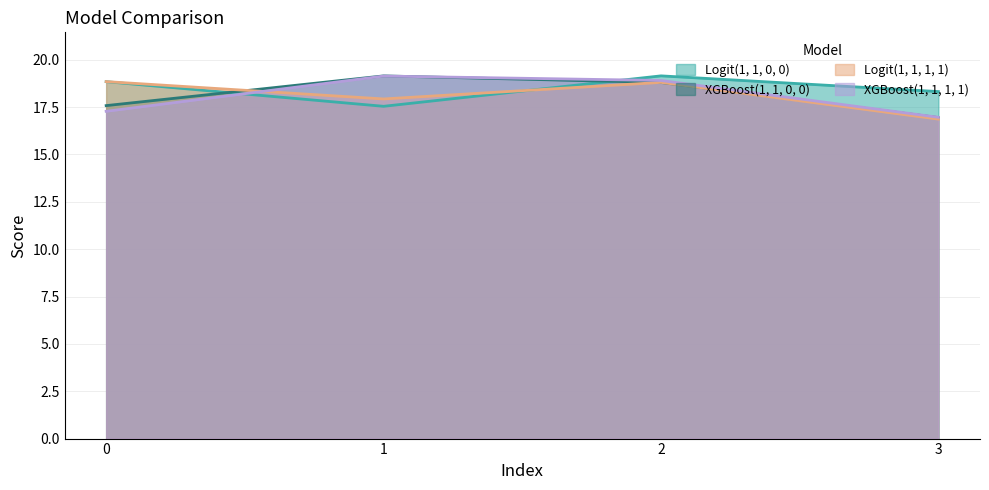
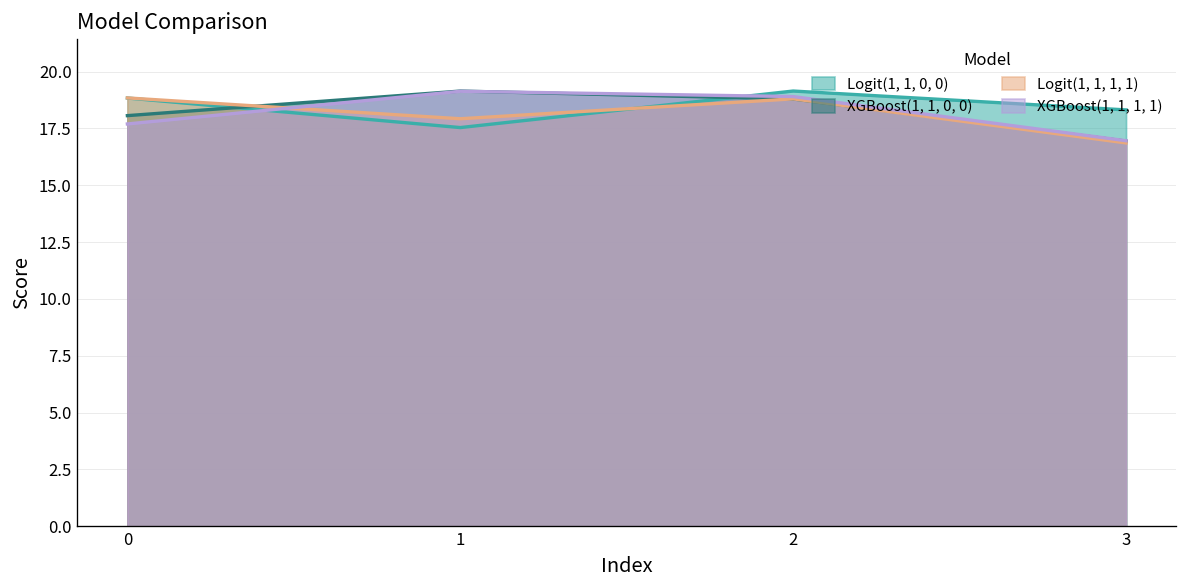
  {
    "Logit(1, 1, 0, 0)": {
      "1": 17.5,
      "2": 19.1,
      "3": 18.3
    },
    "XGBoost(1, 1, 0, 0)": {
-     "0": 17.6
+     "0": 18.1
    },
    "Logit(1, 1, 1, 1)": {
      "1": 17.9
    },
    "XGBoost(1, 1, 1, 1)": {
-     "0": 17.3
+     "0": 17.7
    }
  }
